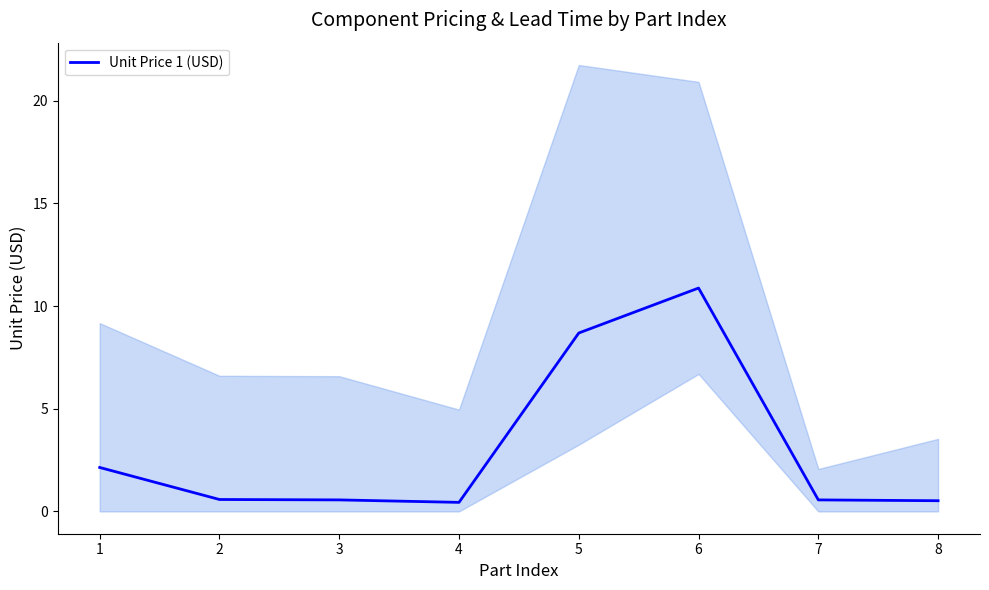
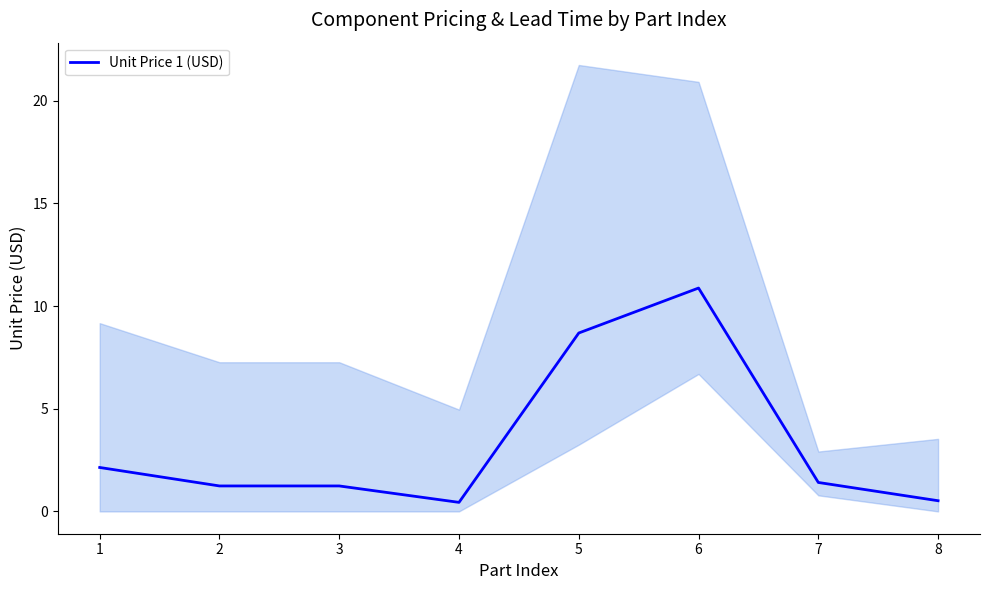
  {
    "Unit Price 1 (USD)": {
      "1": 2.1,
-     "2": 0.6,
-     "3": 0.6,
+     "2": 1.2,
+     "3": 1.2,
      "4": 0.4,
      "5": 8.7,
      "6": 10.9,
-     "7": 0.6,
+     "7": 1.4,
      "8": 0.5
    }
  }
